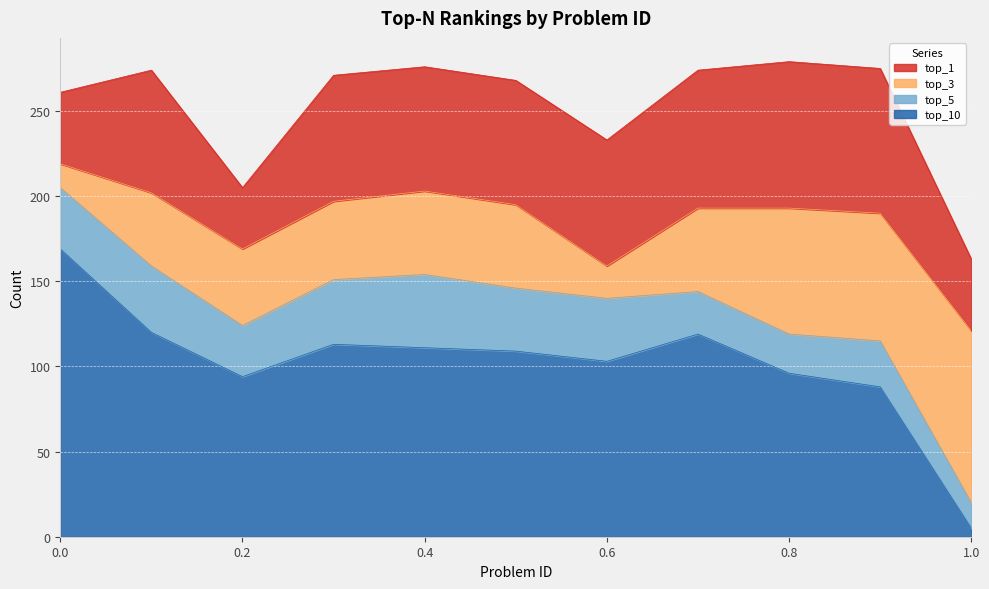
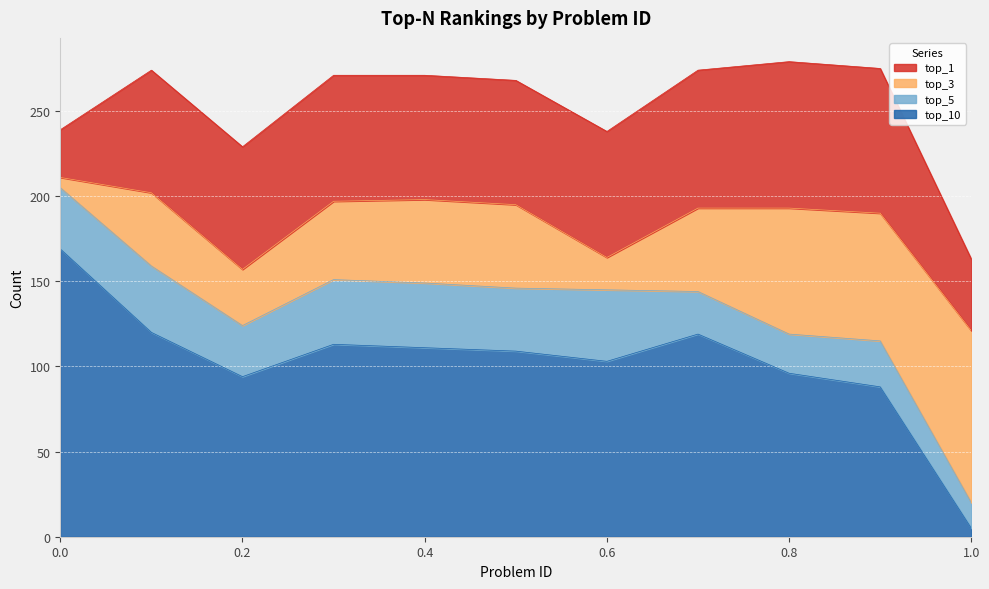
  {
    "top_10": {
      "0.0": 169,
      "0.2": 94,
      "0.4": 111,
      "0.6": 103,
      "0.8": 96,
      "1.0": 5
    },
    "top_5": {
      "0.0": 36,
      "0.2": 30,
-     "0.4": 43,
-     "0.6": 37,
+     "0.4": 38,
+     "0.6": 42,
      "0.8": 23,
      "1.0": 15
    },
    "top_3": {
-     "0.0": 14,
-     "0.2": 45,
+     "0.0": 6,
+     "0.2": 33,
      "0.4": 49,
      "0.6": 19,
      "0.8": 74,
      "1.0": 101
    },
    "top_1": {
-     "0.0": 42,
-     "0.2": 36,
+     "0.0": 28,
+     "0.2": 72,
      "0.4": 73,
      "0.6": 74,
      "0.8": 86,
      "1.0": 42
    }
  }
